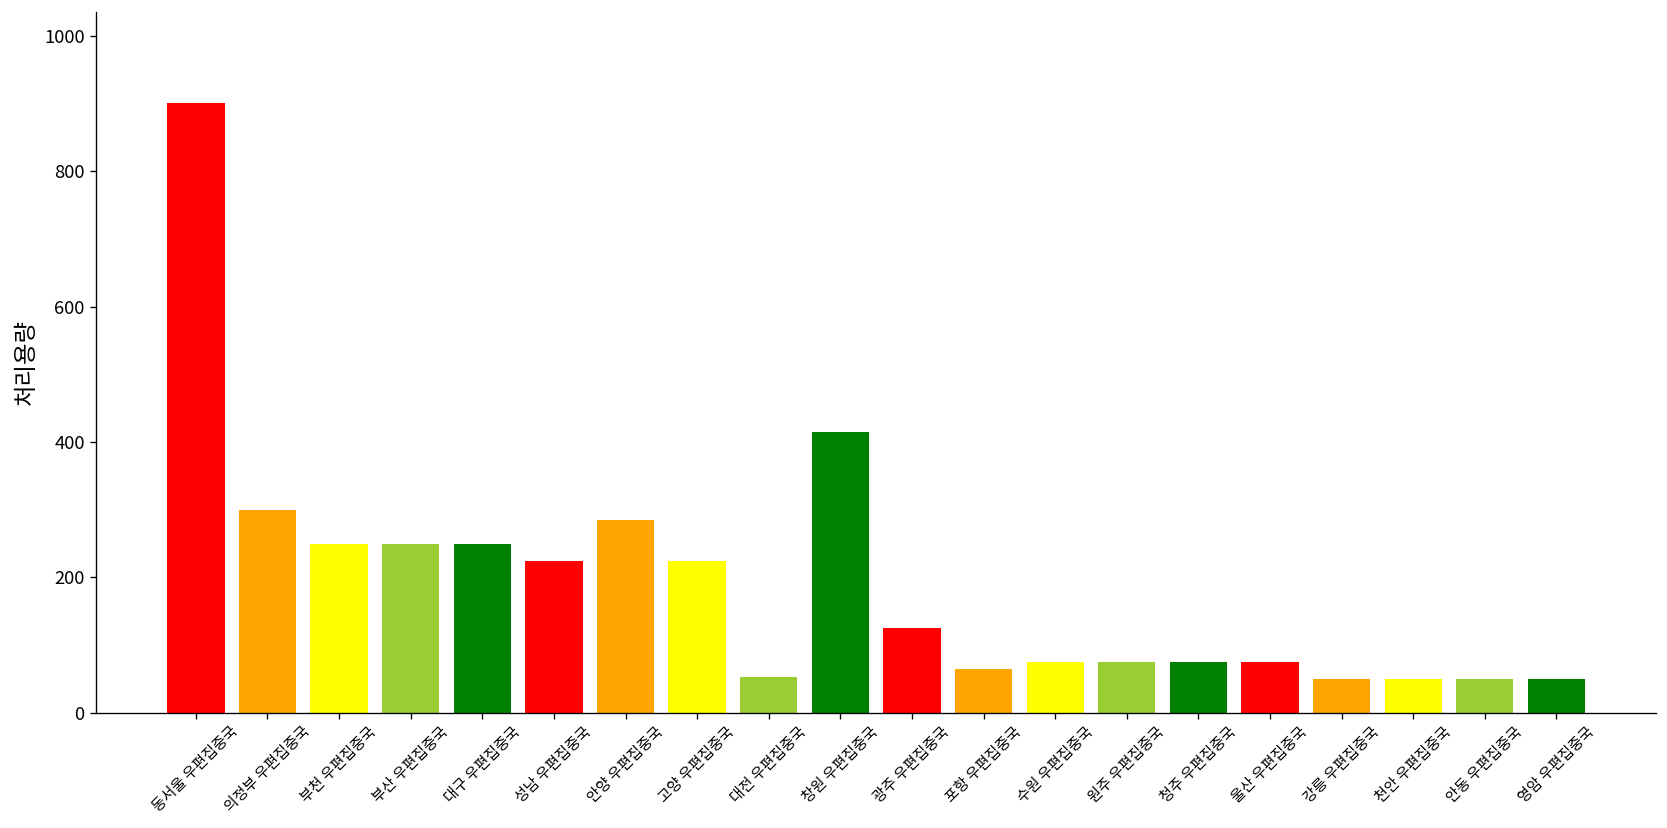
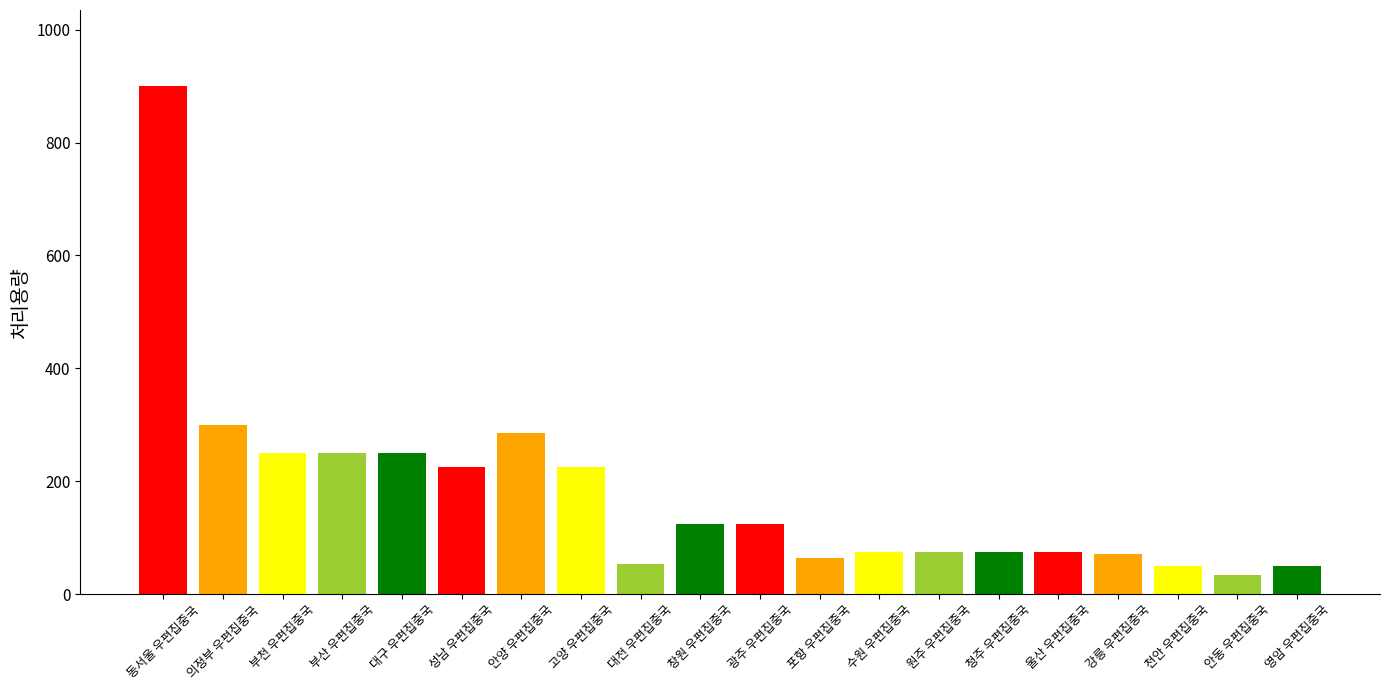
  {
    "동서울 우편집중국": 900,
    "의정부 우편집중국": 300,
    "부천 우편집중국": 250,
    "부산 우편집중국": 250,
    "대구 우편집중국": 250,
    "성남 우편집중국": 230,
    "안양 우편집중국": 290,
    "고양 우편집중국": 230,
    "대전 우편집중국": 50,
-   "창원 우편집중국": 420,
+   "창원 우편집중국": 130,
    "광주 우편집중국": 130,
    "포항 우편집중국": 60,
    "수원 우편집중국": 80,
    "원주 우편집중국": 80,
    "청주 우편집중국": 80,
    "울산 우편집중국": 80,
-   "강릉 우편집중국": 50,
+   "강릉 우편집중국": 70,
    "천안 우편집중국": 50,
-   "안동 우편집중국": 50,
+   "안동 우편집중국": 30,
    "영암 우편집중국": 50
  }
